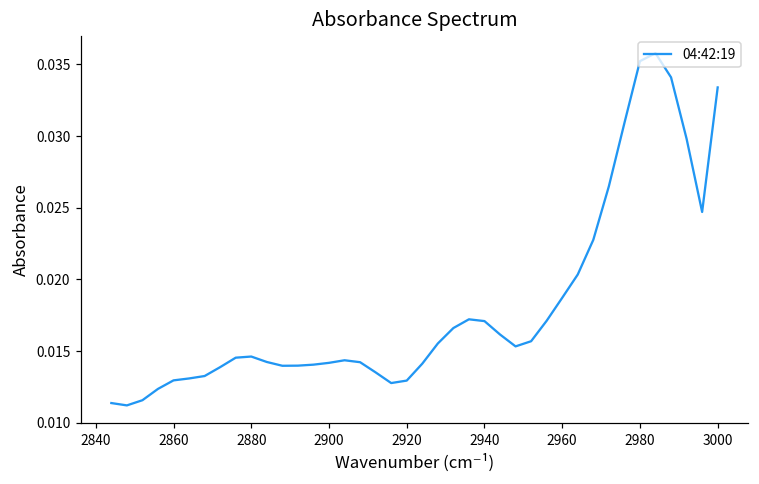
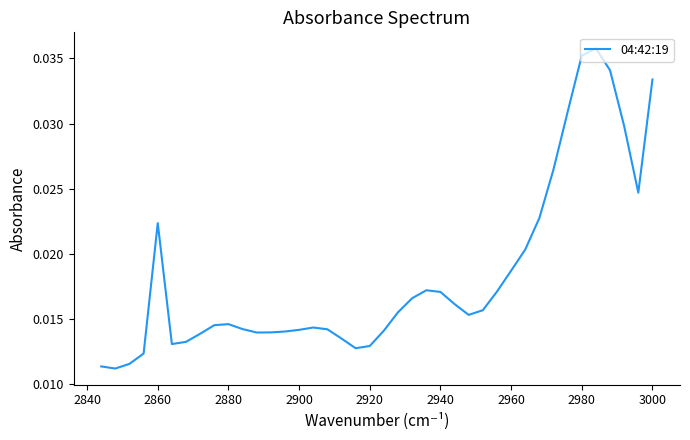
  {
-   "2860": 0.0130,
+   "2860": 0.0224,
    "2880": 0.0146,
    "2900": 0.0142,
    "2920": 0.0129,
    "2940": 0.0171,
    "2960": 0.0187,
    "3000": 0.0334
  }
